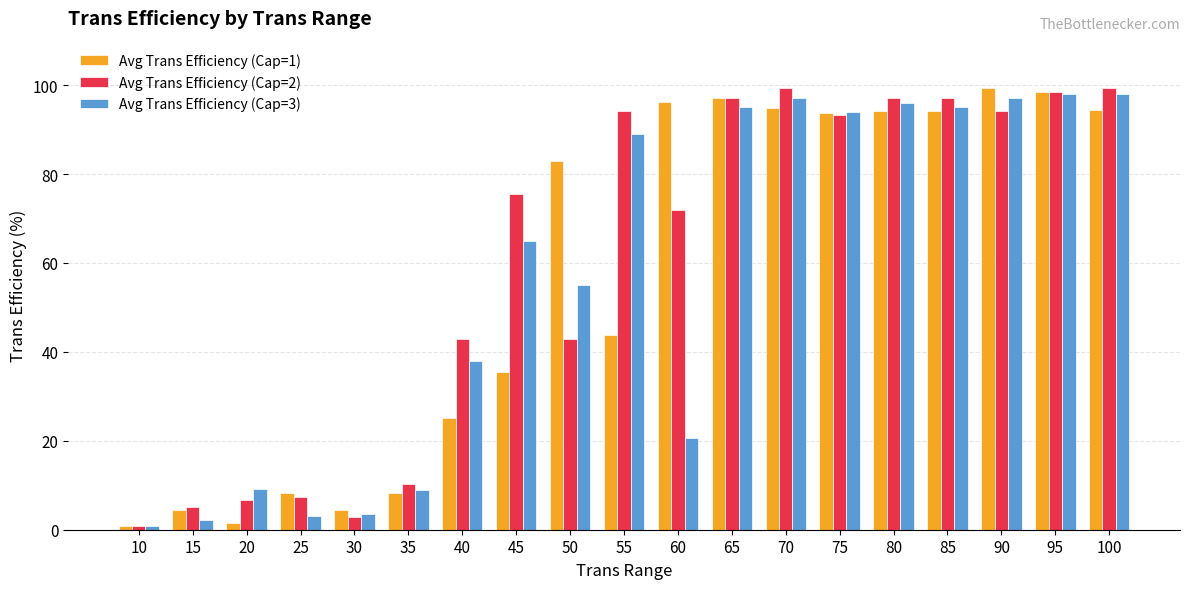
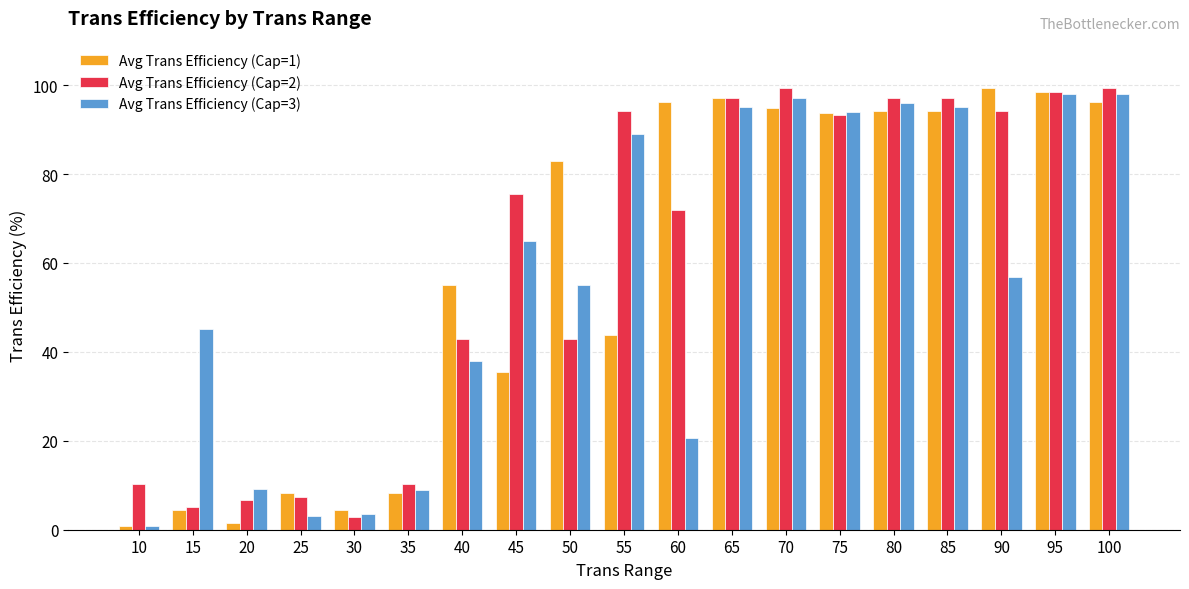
  {
    "Avg Trans Efficiency (Cap=1)": {
      "10": 1,
      "15": 4,
      "20": 1,
      "25": 8,
      "30": 4,
      "35": 8,
-     "40": 25,
+     "40": 55,
      "45": 36,
      "50": 83,
      "55": 44,
      "60": 96,
      "65": 97,
      "70": 95,
      "75": 94,
      "80": 94,
      "85": 94,
      "90": 99,
      "95": 99,
-     "100": 94
+     "100": 96
    },
    "Avg Trans Efficiency (Cap=2)": {
-     "10": 1,
+     "10": 10,
      "15": 5,
      "20": 7,
      "25": 7,
      "30": 3,
      "35": 10,
      "40": 43,
      "45": 76,
      "50": 43,
      "55": 94,
      "60": 72,
      "65": 97,
      "70": 99,
      "75": 93,
      "80": 97,
      "85": 97,
      "90": 94,
      "95": 99,
      "100": 99
    },
    "Avg Trans Efficiency (Cap=3)": {
      "10": 1,
-     "15": 2,
+     "15": 45,
      "20": 9,
      "25": 3,
      "30": 4,
      "35": 9,
      "40": 38,
      "45": 65,
      "50": 55,
      "55": 89,
      "60": 21,
      "65": 95,
      "70": 97,
      "75": 94,
      "80": 96,
      "85": 95,
-     "90": 97,
+     "90": 57,
      "95": 98,
      "100": 98
    }
  }
